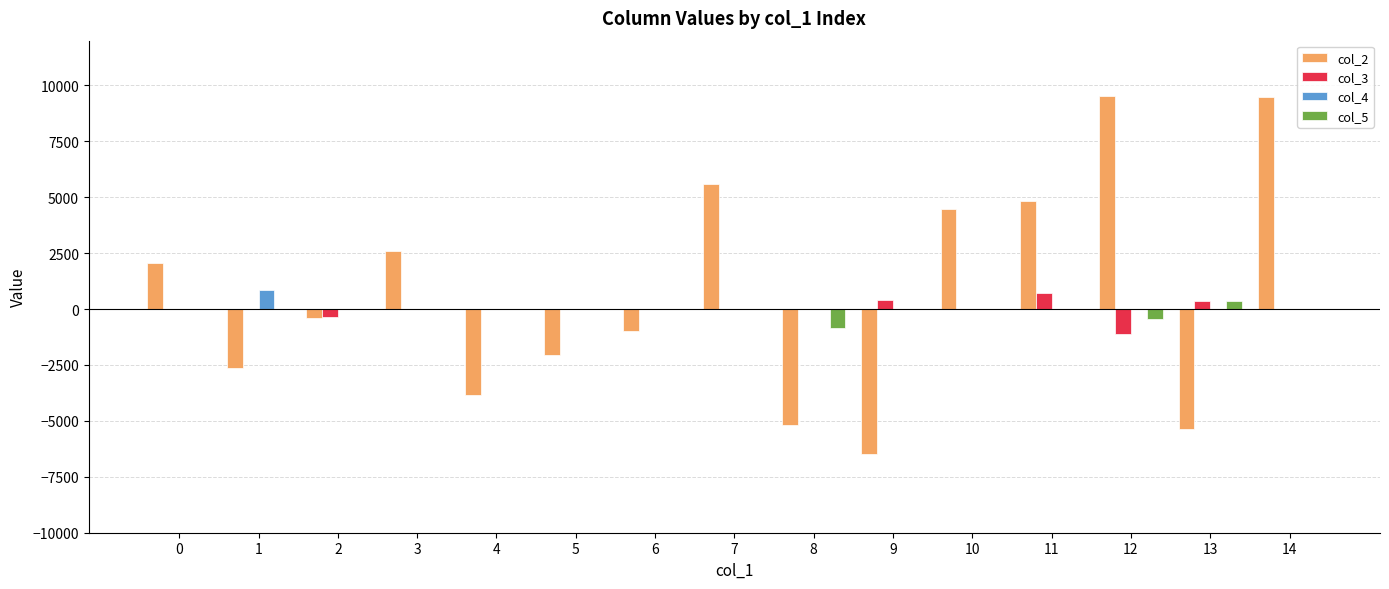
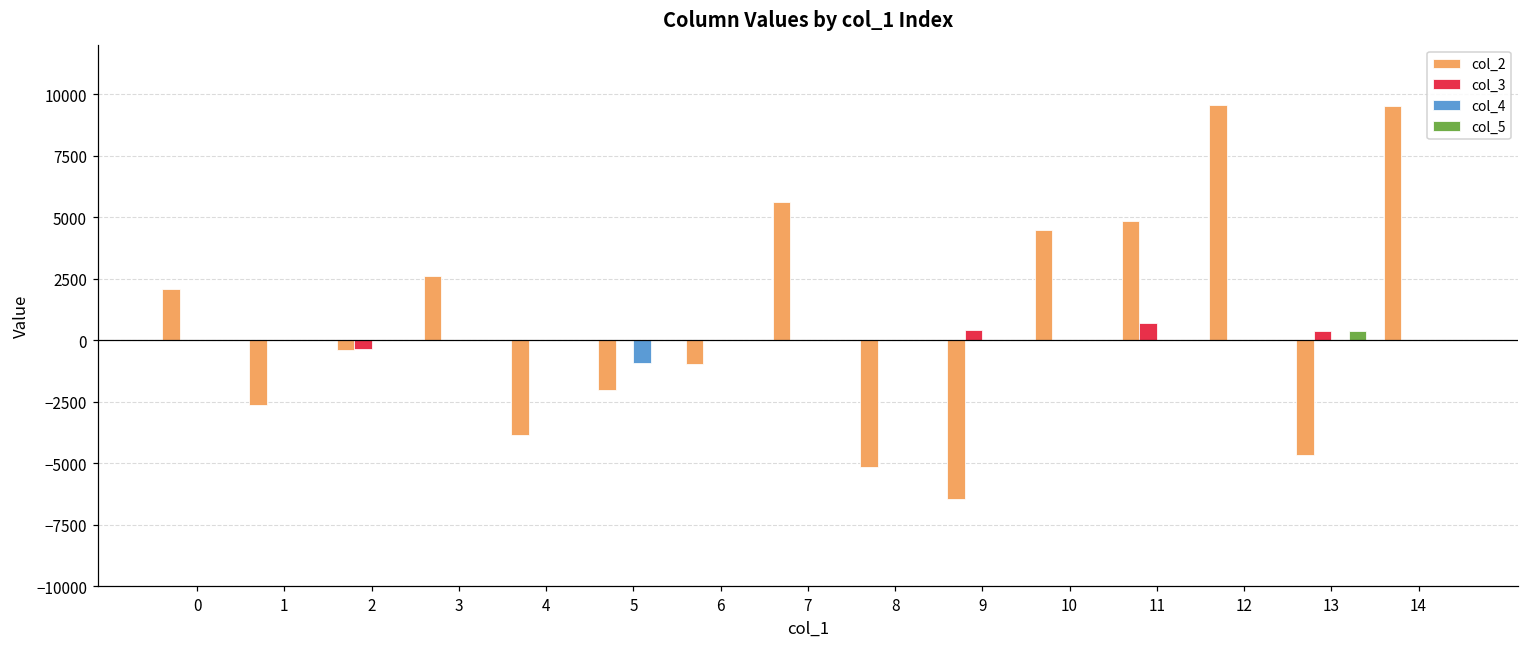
  {
    "col_2": {
      "0": 2100,
      "1": -2600,
      "2": -400,
      "3": 2600,
      "4": -3900,
      "5": -2000,
      "6": -1000,
      "7": 5600,
      "8": -5200,
      "9": -6500,
      "10": 4500,
      "11": 4800,
      "12": 9500,
-     "13": -5400,
+     "13": -4700,
      "14": 9500
    },
    "col_3": {
      "2": -400,
      "9": 400,
      "11": 700,
-     "12": -1100,
+     "12": 0,
      "13": 400
    },
    "col_4": {
-     "1": 800,
-     "5": 0
+     "1": 0,
+     "5": -900
    },
    "col_5": {
-     "8": -800,
-     "12": -400,
+     "8": 0,
+     "12": 0,
      "13": 400
    }
  }
